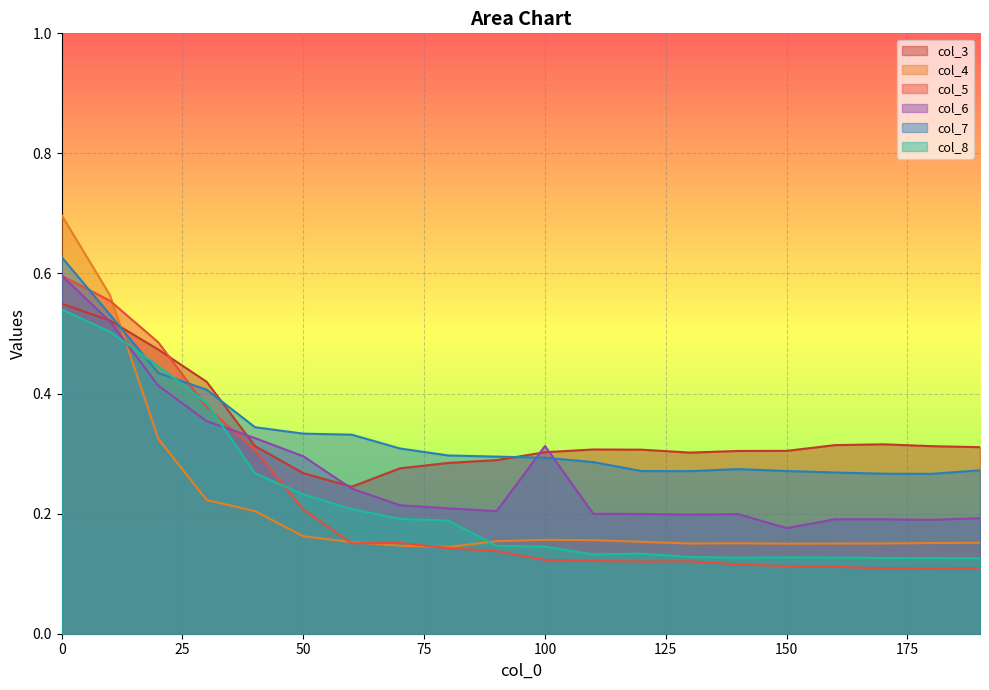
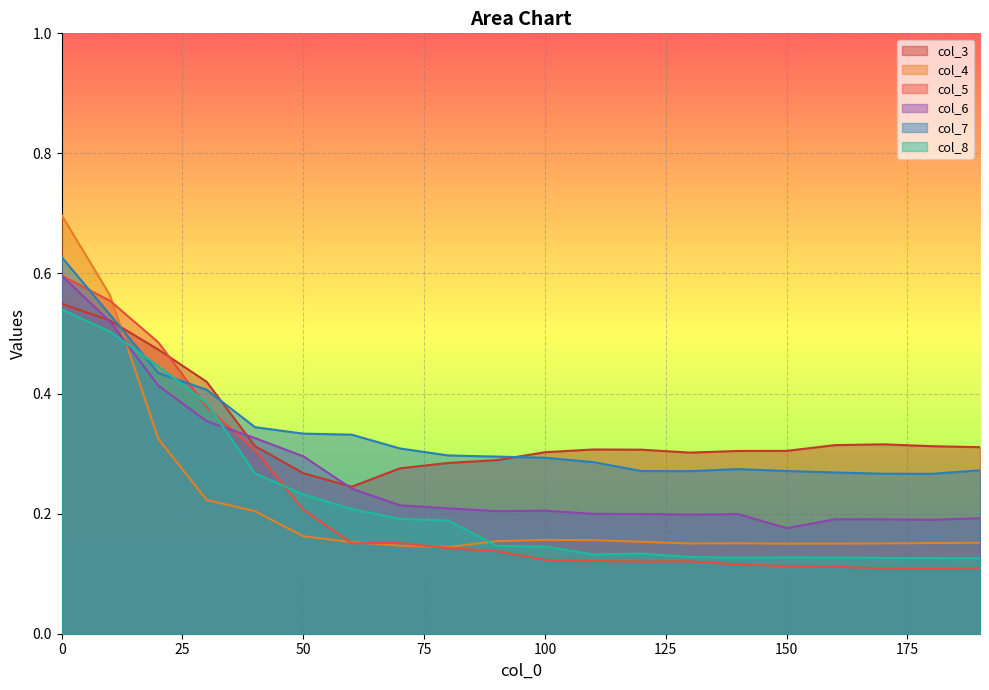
  {
    "col_6": {
      "50": 0.30,
-     "100": 0.31,
+     "100": 0.20,
      "150": 0.18
    }
  }
